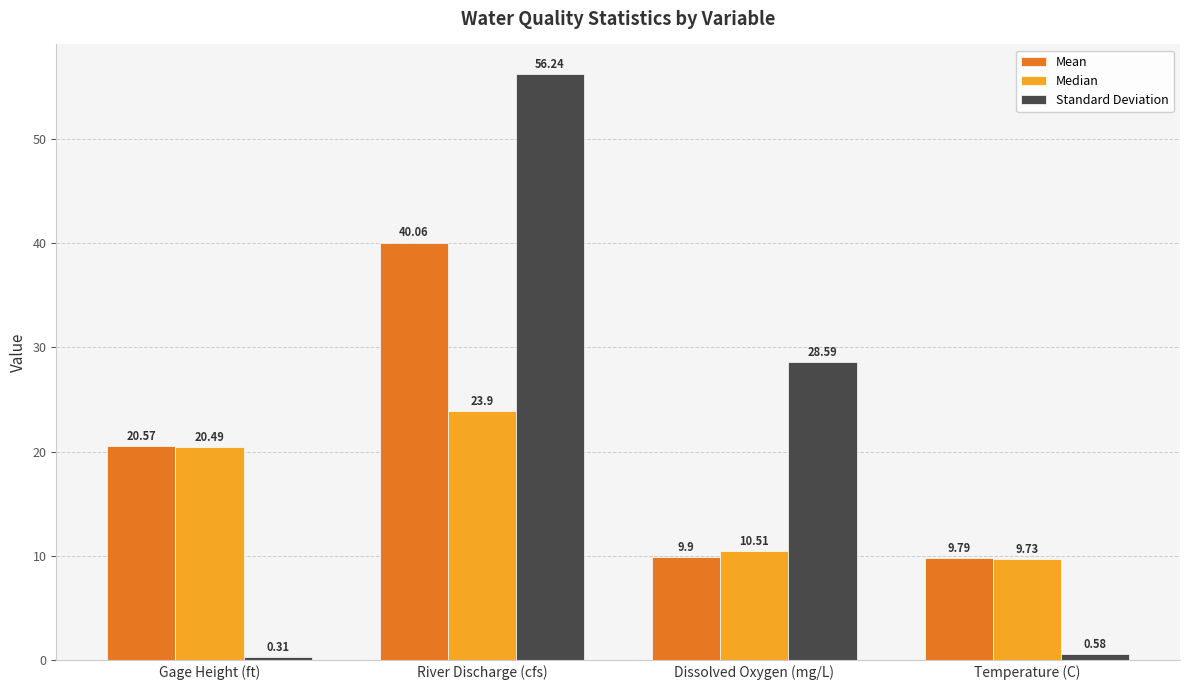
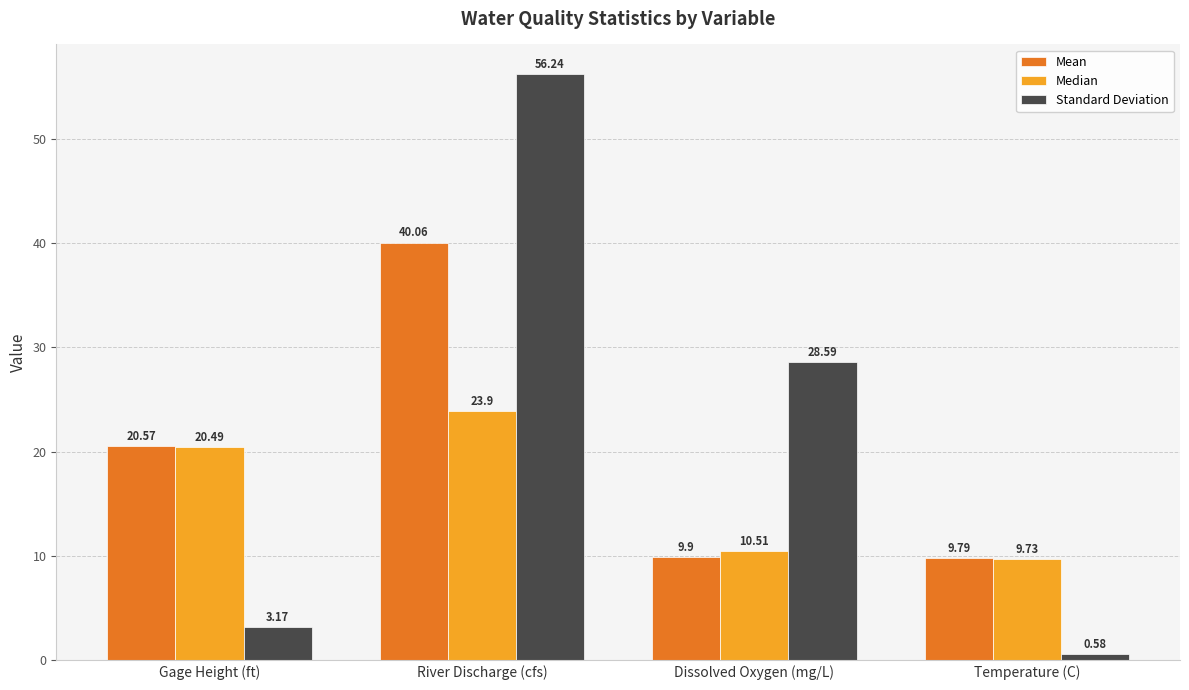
  {
    "Standard Deviation": {
-     "Gage Height (ft)": 0.31,
+     "Gage Height (ft)": 3.17,
      "River Discharge (cfs)": 56.24,
      "Dissolved Oxygen (mg/L)": 28.59,
      "Temperature (C)": 0.58
    }
  }
